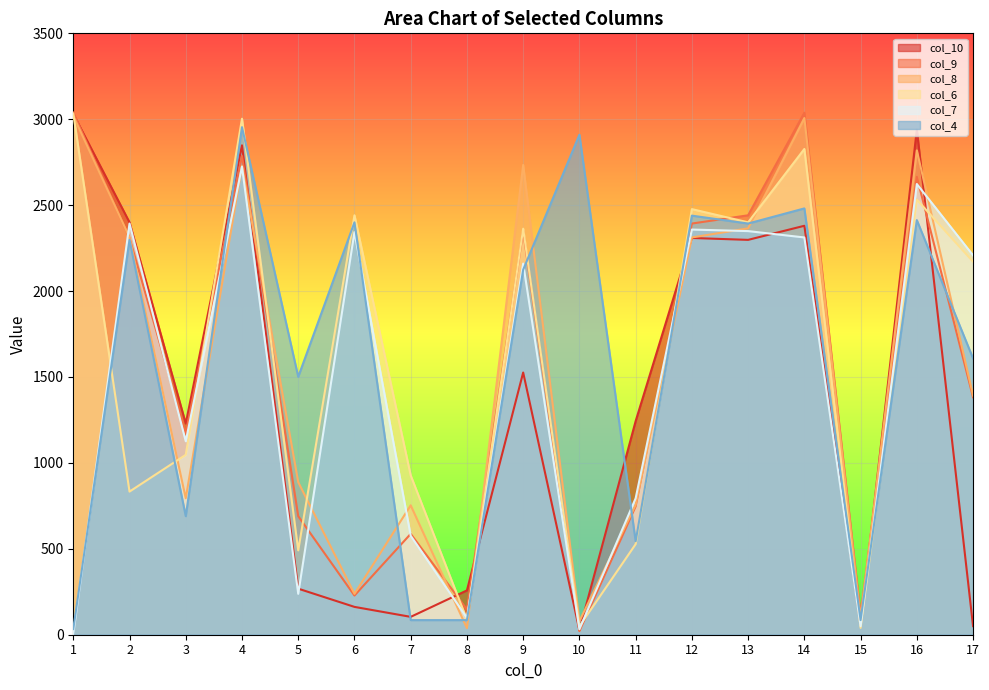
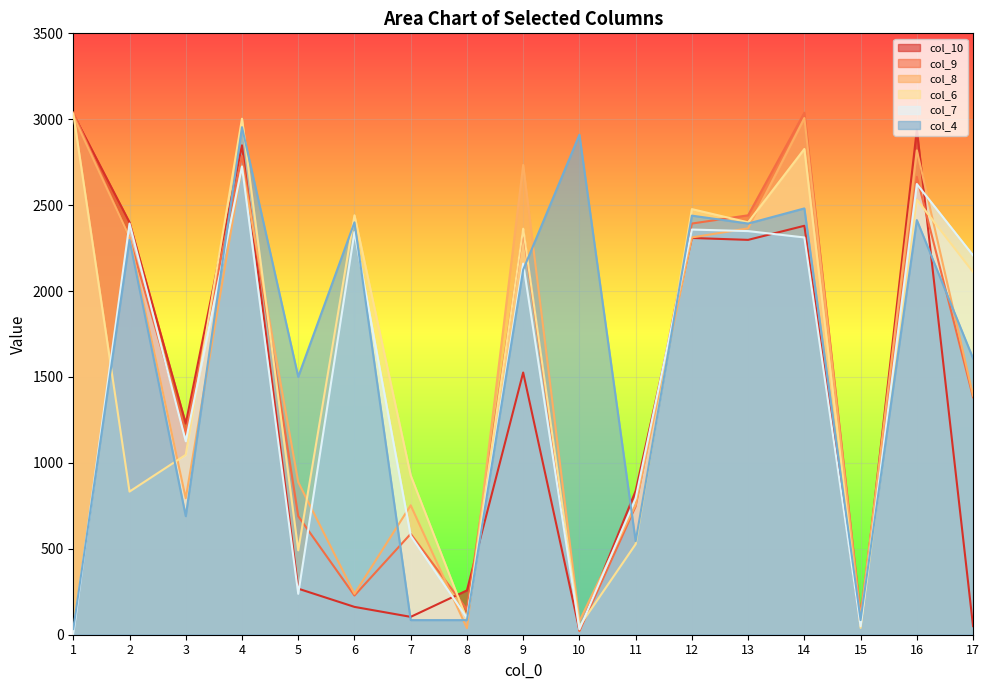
  {
    "col_10": {
      "3": 1230,
      "4": 2850,
      "5": 270,
      "6": 160,
      "7": 100,
      "8": 260,
      "9": 1530,
-     "11": 1240,
+     "11": 840,
      "13": 2300,
      "14": 2380,
      "17": 50
    },
    "col_9": {
      "3": 1170,
      "4": 2790,
      "5": 690,
      "8": 150,
      "12": 2390,
      "13": 2440,
      "14": 3040,
      "15": 110,
      "16": 2670
    },
    "col_8": {
      "3": 790,
      "5": 890,
      "7": 750,
      "8": 40,
      "9": 2730,
      "10": 80,
      "13": 2370,
      "14": 3010,
      "16": 2820
    },
    "col_6": {
      "2": 830,
      "3": 1050,
      "4": 3000,
      "5": 490,
      "6": 2440,
      "7": 930,
      "10": 50,
      "11": 530,
      "12": 2480,
      "14": 2830,
      "16": 2530,
-     "17": 2170
+     "17": 2110
    },
    "col_7": {
      "1": 10,
      "3": 1130,
      "5": 240,
      "6": 2340,
      "9": 2160,
      "11": 790,
      "12": 2360,
      "13": 2350,
      "14": 2310,
      "16": 2620,
      "17": 2210
    },
    "col_4": {
      "1": 30,
      "3": 690,
      "4": 2950,
      "5": 1500,
      "6": 2400,
      "7": 90,
      "9": 2120,
      "10": 2910,
      "11": 540,
      "12": 2440,
      "14": 2480,
      "16": 2410,
      "17": 1610
    }
  }
